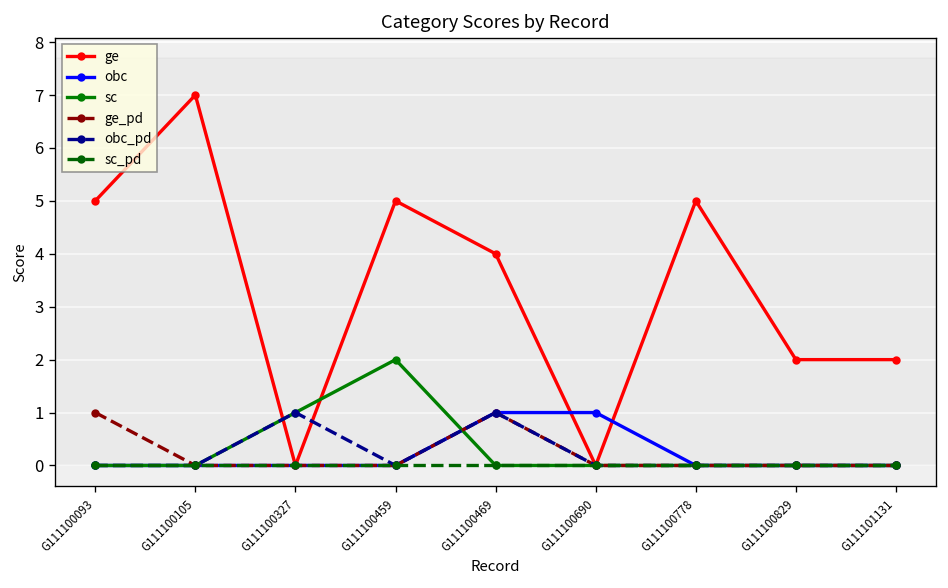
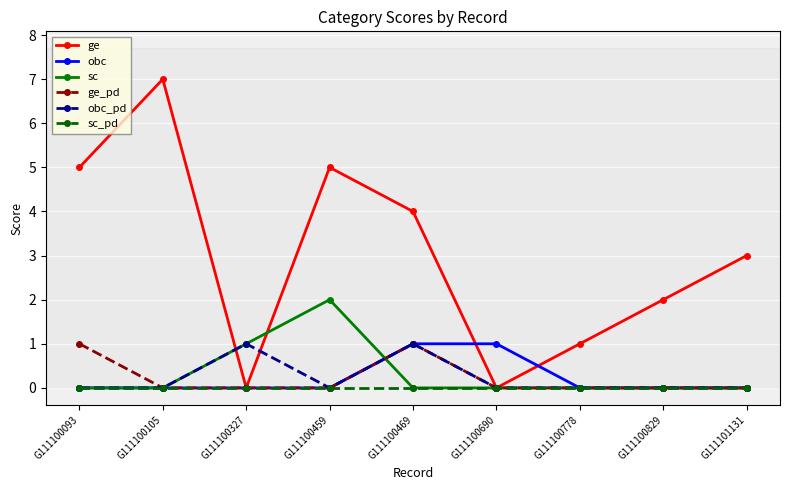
  {
    "ge": {
      "G111100093": 5,
      "G111100105": 7,
      "G111100459": 5,
      "G111100469": 4,
-     "G111100778": 5,
+     "G111100778": 1,
      "G111100829": 2,
-     "G111101131": 2
+     "G111101131": 3
    },
    "obc": {
      "G111100690": 1
    },
    "ge_pd": {
      "G111100093": 1
    }
  }
